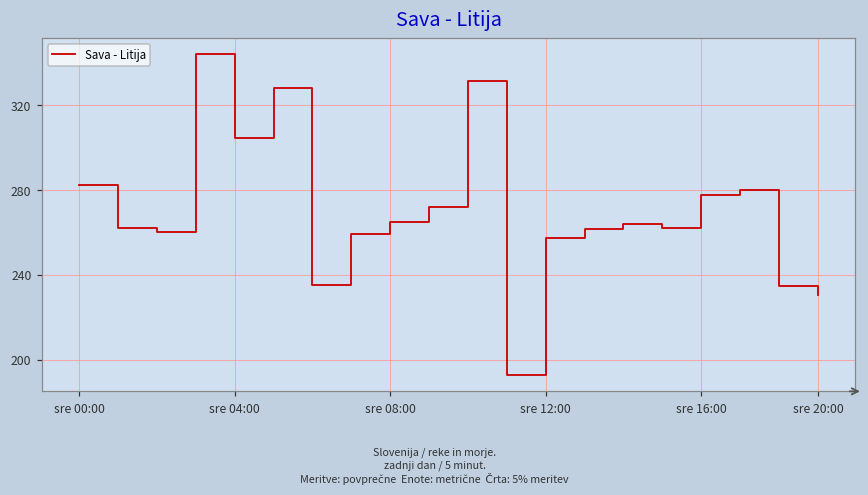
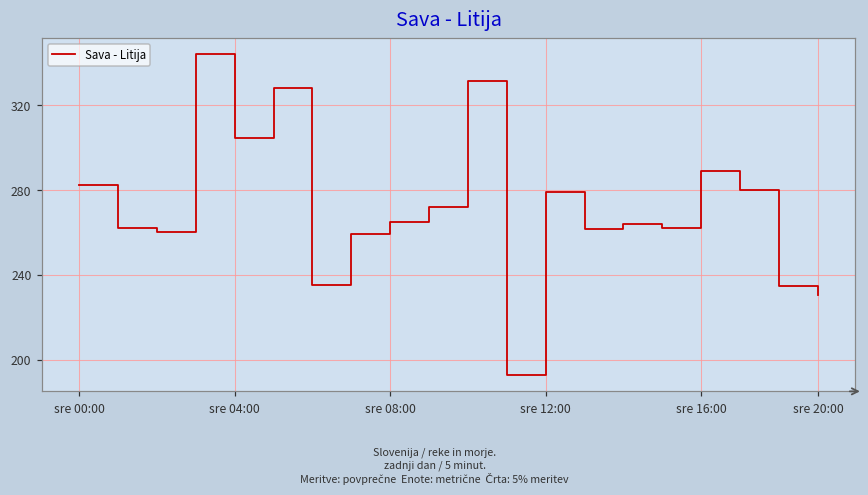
  {
    "sre 00:00": 282,
    "sre 04:00": 304,
    "sre 08:00": 265,
-   "sre 12:00": 257,
-   "sre 16:00": 278,
+   "sre 12:00": 279,
+   "sre 16:00": 289,
    "sre 20:00": 231
  }
